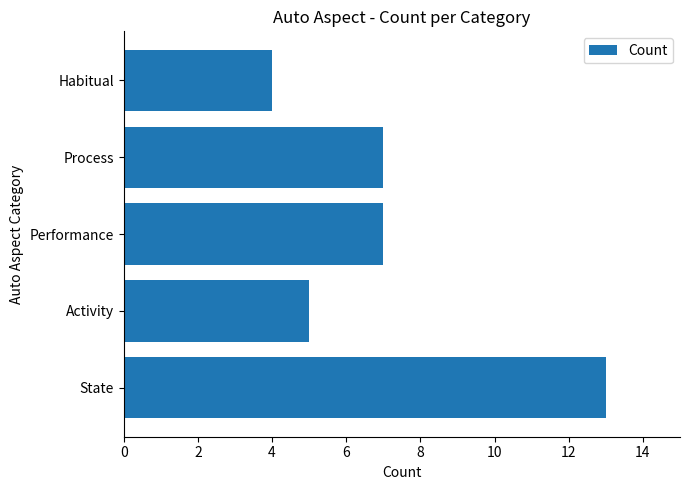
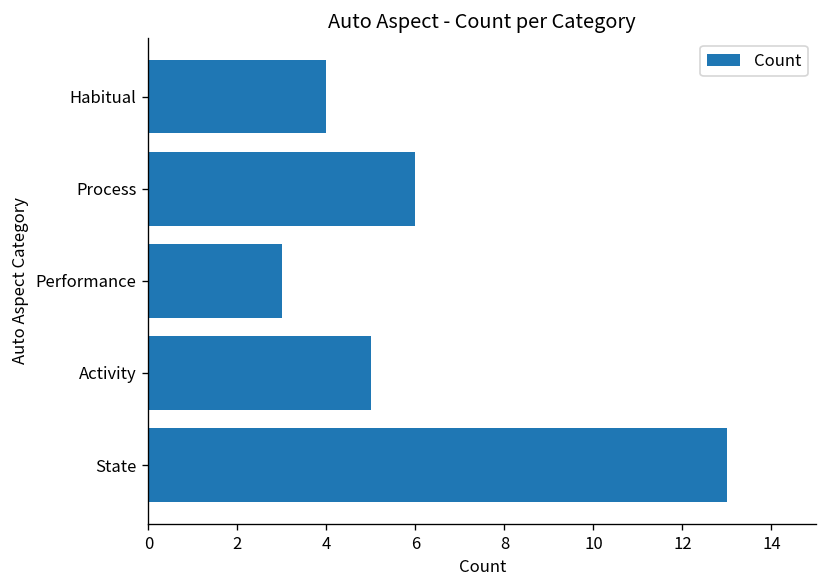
  {
    "Habitual": 4,
-   "Process": 7,
-   "Performance": 7,
+   "Process": 6,
+   "Performance": 3,
    "Activity": 5,
    "State": 13
  }
